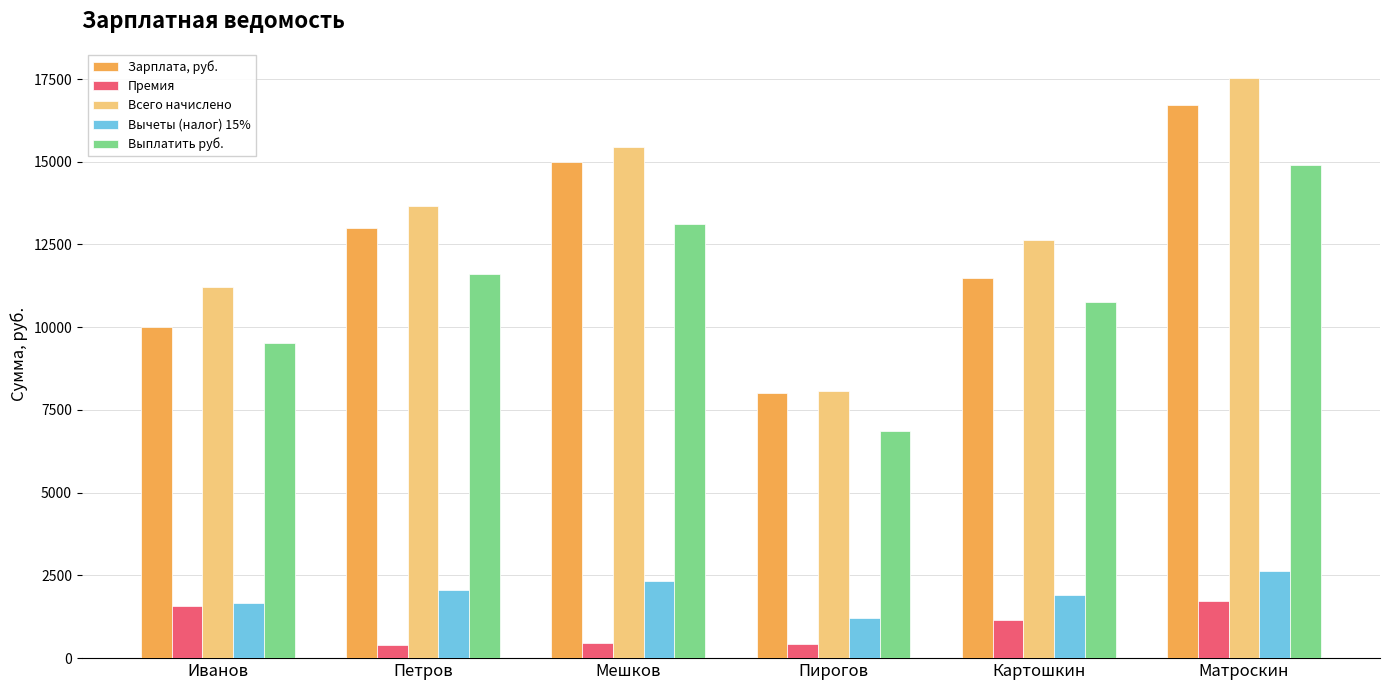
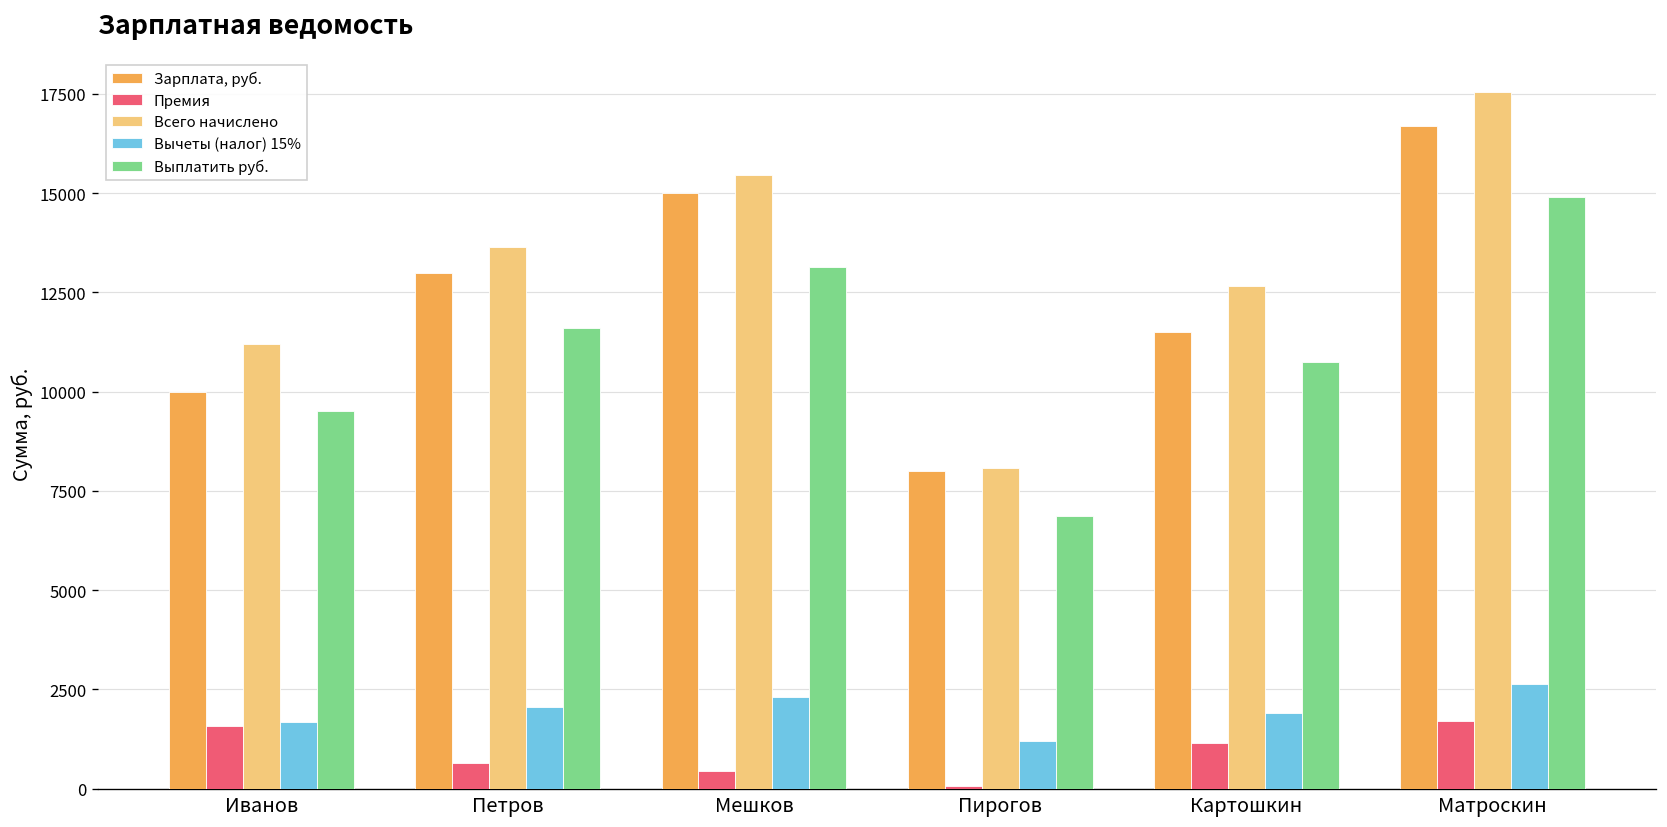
  {
    "Премия": {
      "Иванов": 1600,
-     "Петров": 400,
+     "Петров": 700,
      "Мешков": 500,
-     "Пирогов": 400,
+     "Пирогов": 100,
      "Картошкин": 1200,
      "Матроскин": 1700
    },
    "Вычеты (налог) 15%": {
      "Иванов": 1700,
      "Петров": 2000,
      "Мешков": 2300,
      "Пирогов": 1200,
      "Картошкин": 1900,
      "Матроскин": 2600
    },
    "Выплатить руб.": {
      "Иванов": 9500,
      "Петров": 11600,
      "Мешков": 13100,
      "Пирогов": 6900,
      "Картошкин": 10800,
      "Матроскин": 14900
    }
  }
